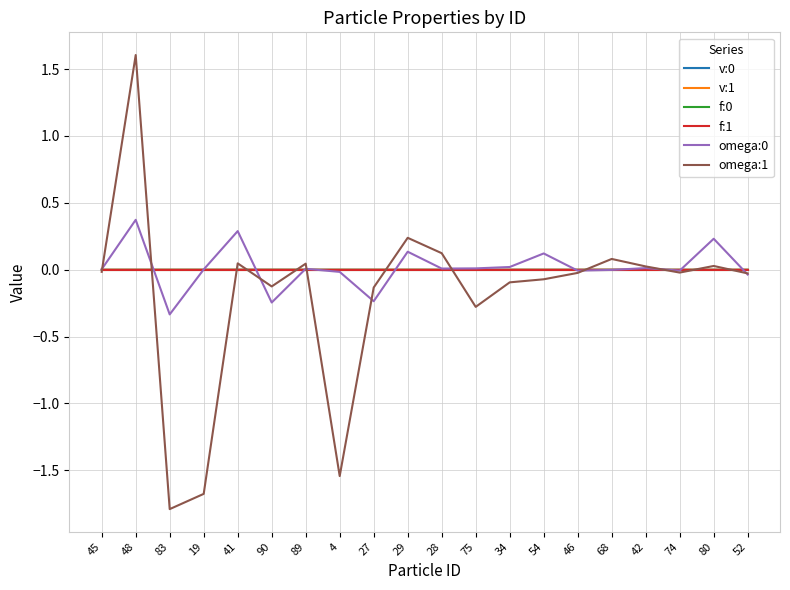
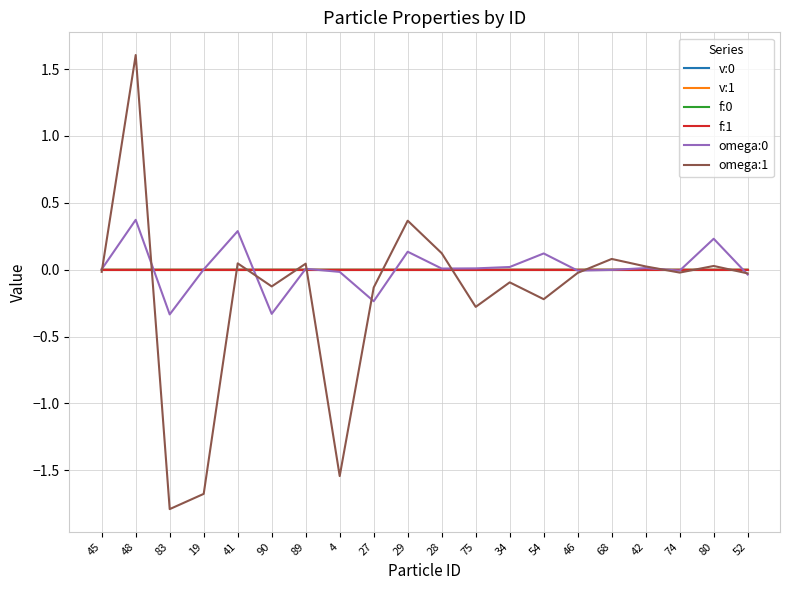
  {
    "f:1": {
      "48": 0.00,
      "83": 0.00,
      "41": 0.00,
      "90": 0.00,
      "27": 0.00,
      "29": 0.00,
      "34": 0.00,
      "54": 0.00,
      "80": 0.00,
      "52": 0.00
    },
    "omega:0": {
      "48": 0.37,
      "83": -0.33,
      "41": 0.29,
-     "90": -0.25,
+     "90": -0.33,
      "27": -0.24,
      "29": 0.13,
      "34": 0.02,
      "54": 0.12,
      "80": 0.23
    },
    "omega:1": {
      "48": 1.61,
      "83": -1.79,
      "19": -1.68,
      "41": 0.05,
      "90": -0.13,
      "89": 0.04,
      "4": -1.54,
      "27": -0.13,
-     "29": 0.24,
+     "29": 0.37,
      "28": 0.12,
      "75": -0.28,
      "34": -0.09,
-     "54": -0.07,
+     "54": -0.22,
      "68": 0.08,
      "80": 0.03
    }
  }
